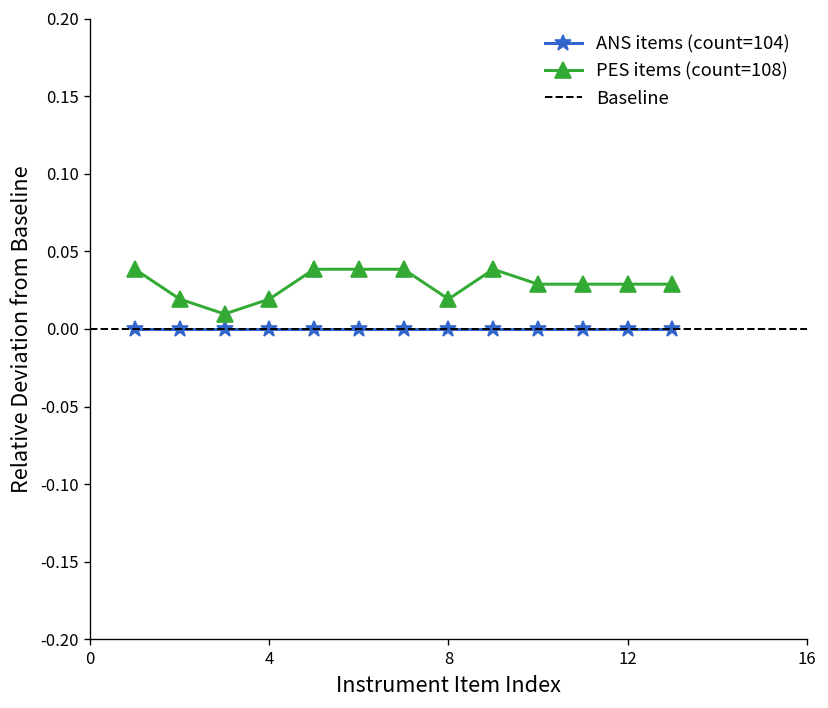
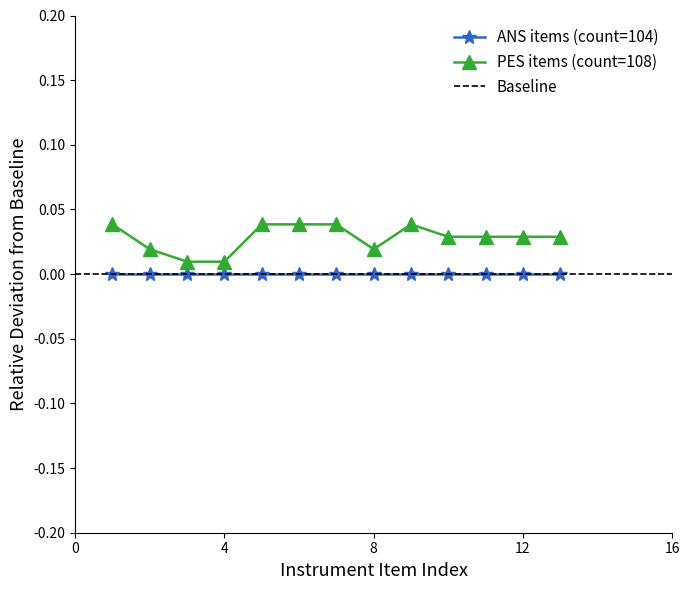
  {
    "ANS items (count=104)": {
      "4": 0.000,
      "8": 0.000,
      "12": 0.000
    },
    "PES items (count=108)": {
-     "4": 0.019,
+     "4": 0.010,
      "8": 0.019,
      "12": 0.029
    }
  }
